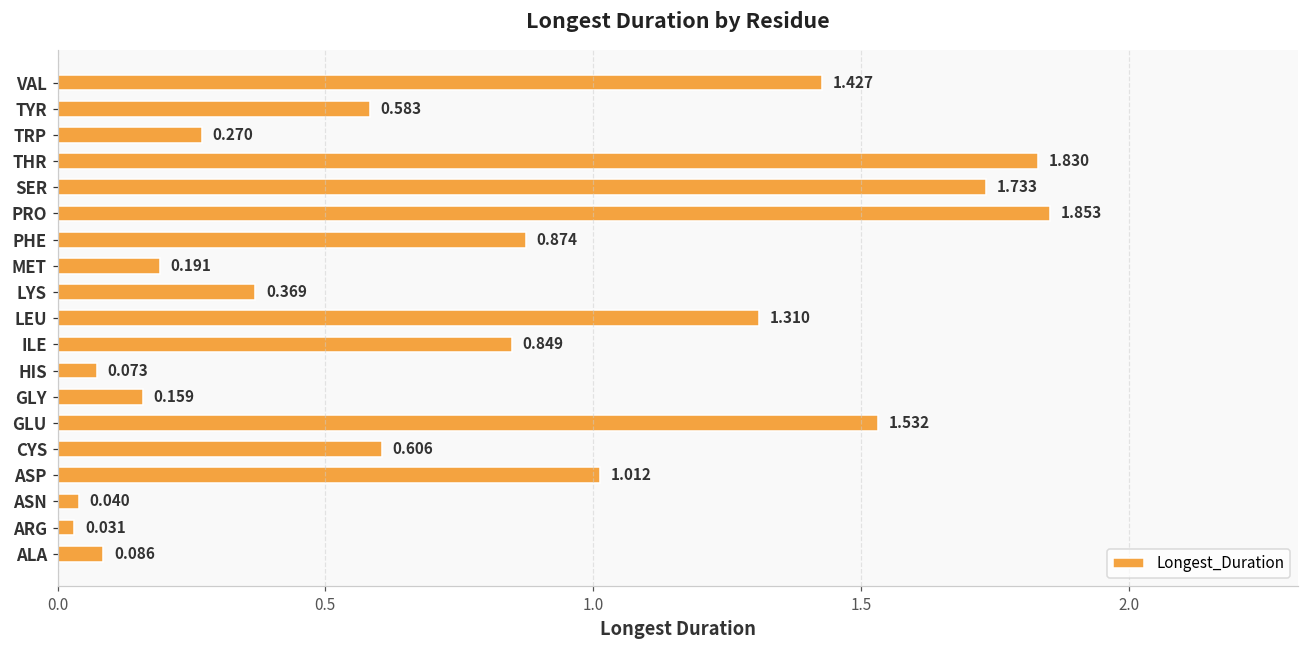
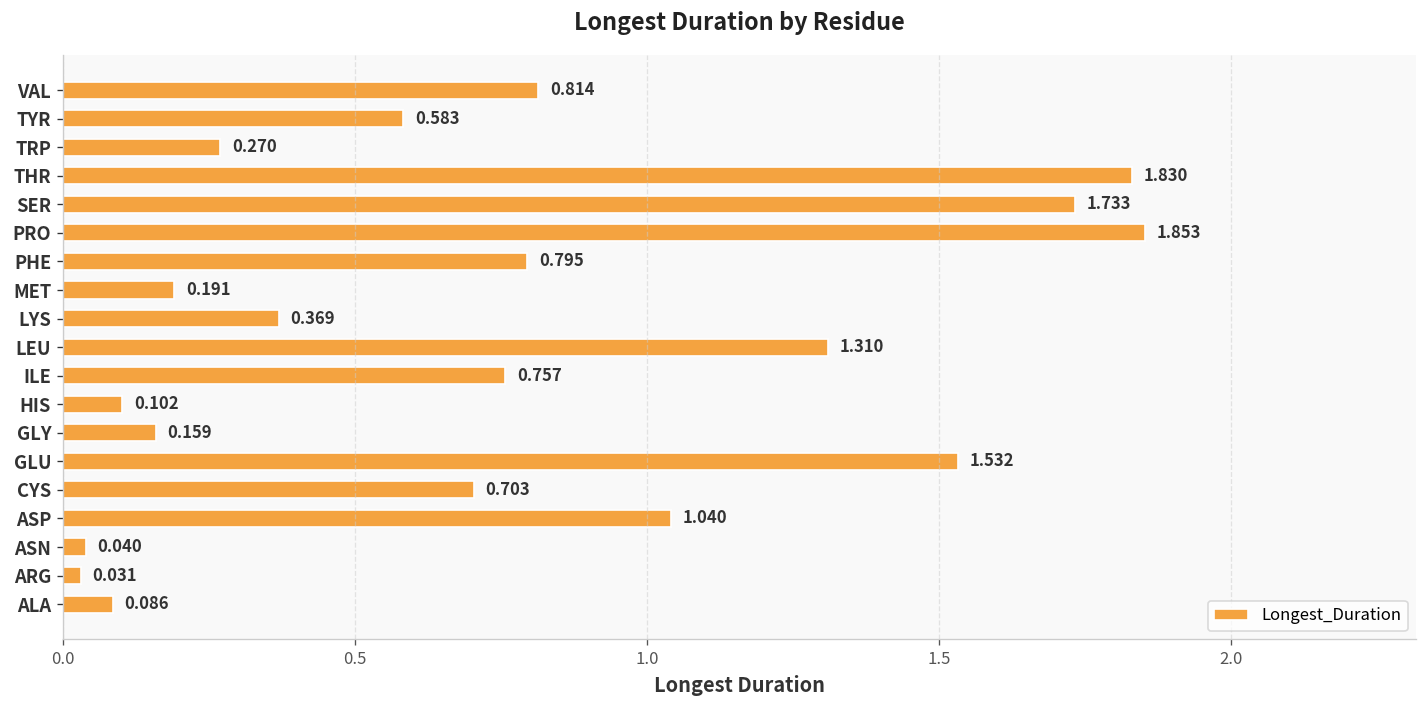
  {
-   "VAL": 1.427,
+   "VAL": 0.814,
    "TYR": 0.583,
    "TRP": 0.270,
    "THR": 1.830,
    "SER": 1.733,
    "PRO": 1.853,
-   "PHE": 0.874,
+   "PHE": 0.795,
    "MET": 0.191,
    "LYS": 0.369,
    "LEU": 1.310,
-   "ILE": 0.849,
-   "HIS": 0.073,
+   "ILE": 0.757,
+   "HIS": 0.102,
    "GLY": 0.159,
    "GLU": 1.532,
-   "CYS": 0.606,
-   "ASP": 1.012,
+   "CYS": 0.703,
+   "ASP": 1.040,
    "ASN": 0.040,
    "ARG": 0.031,
    "ALA": 0.086
  }
